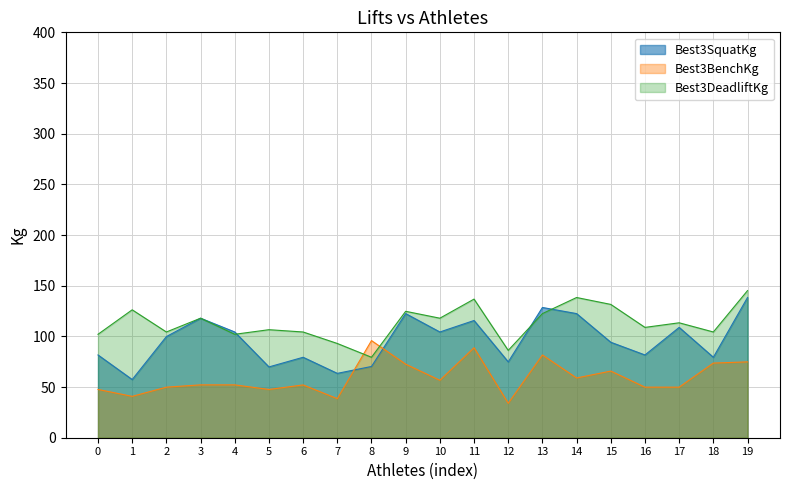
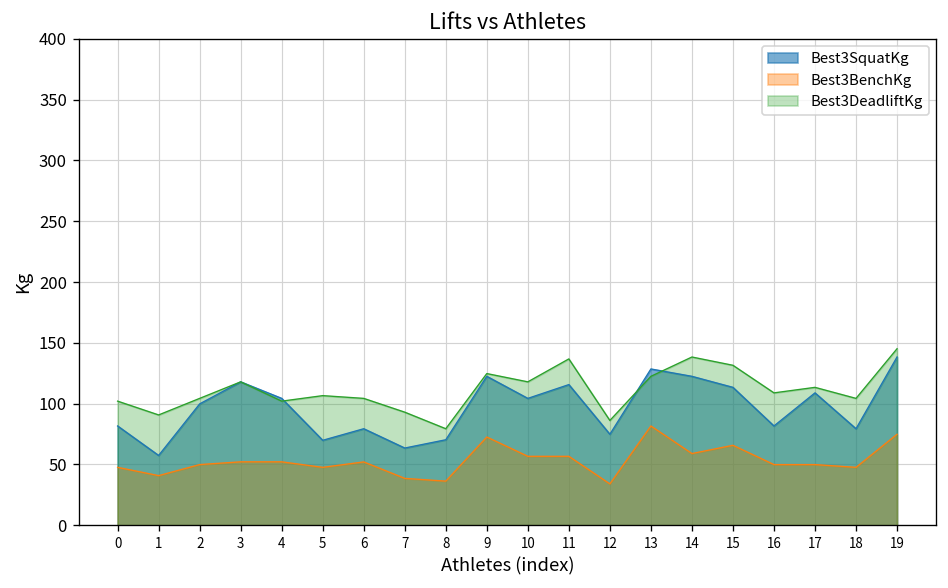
  {
    "Best3SquatKg": {
      "0": 82,
      "1": 57,
      "2": 100,
      "5": 70,
      "6": 79,
      "7": 64,
      "8": 70,
      "10": 104,
      "11": 116,
      "12": 75,
      "13": 129,
      "14": 122,
-     "15": 94,
+     "15": 113,
      "16": 82,
      "17": 109,
      "18": 79,
      "19": 138
    },
    "Best3BenchKg": {
      "0": 48,
      "1": 41,
      "2": 50,
      "3": 52,
      "4": 52,
      "5": 48,
      "6": 52,
      "7": 39,
-     "8": 96,
+     "8": 36,
      "9": 73,
      "10": 57,
-     "11": 89,
+     "11": 57,
      "12": 34,
      "13": 82,
      "14": 59,
      "15": 66,
      "16": 50,
      "17": 50,
-     "18": 74,
+     "18": 48,
      "19": 75
    },
    "Best3DeadliftKg": {
      "0": 102,
-     "1": 126,
+     "1": 91,
      "2": 104,
      "5": 107,
      "6": 104,
      "7": 93,
      "8": 79,
      "10": 118,
      "11": 137,
      "12": 86,
      "13": 122,
      "14": 138,
      "15": 132,
      "16": 109,
      "17": 113,
      "18": 104,
      "19": 145
    }
  }
